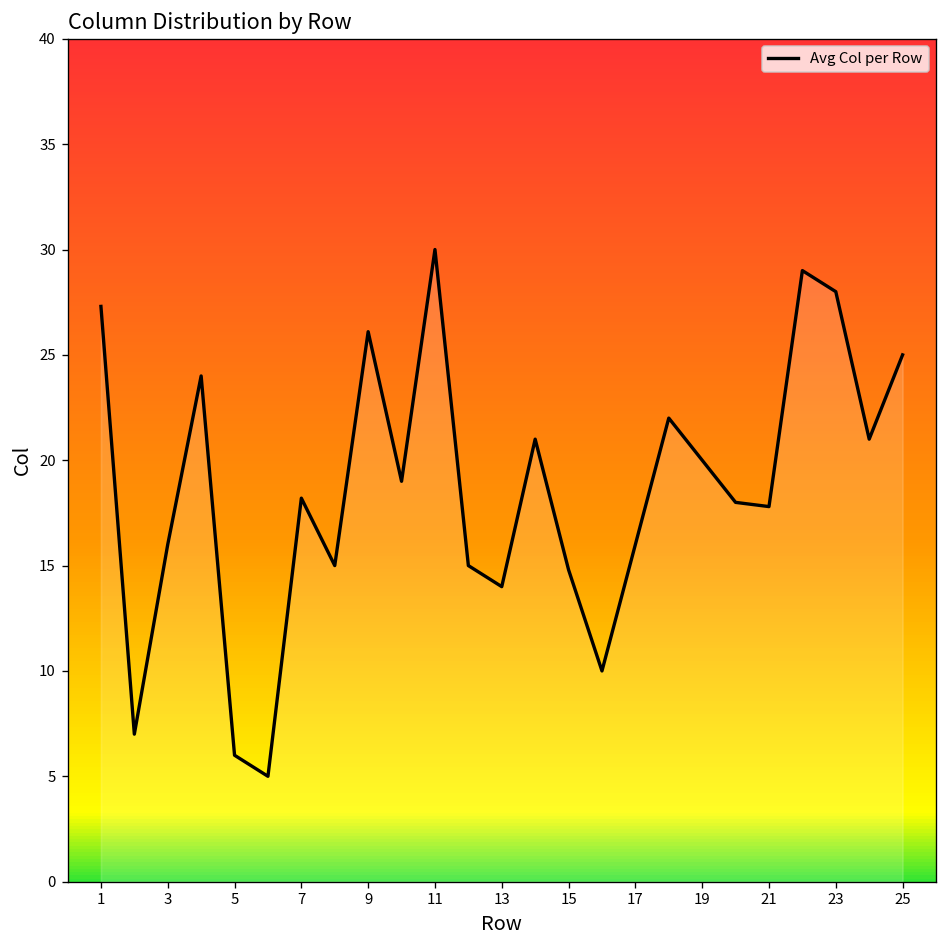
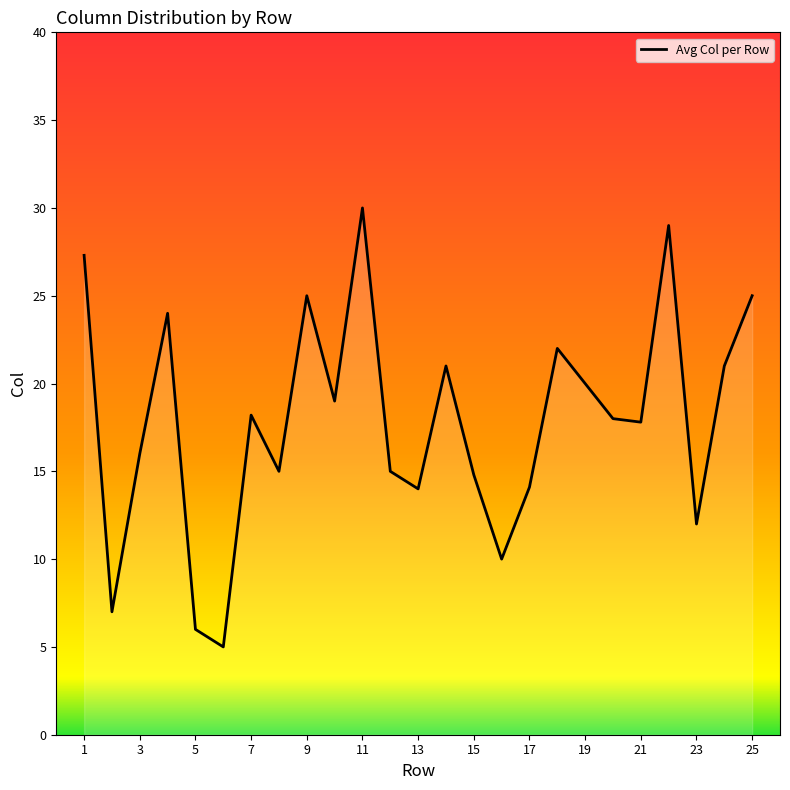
  {
    "1": 27.3,
    "3": 16.0,
    "5": 6.0,
    "7": 18.2,
-   "9": 26.1,
+   "9": 25.0,
    "11": 30.0,
    "13": 14.0,
    "15": 14.8,
-   "17": 16.0,
+   "17": 14.1,
    "19": 20.0,
    "21": 17.8,
-   "23": 28,
+   "23": 12,
    "25": 25.0
  }
